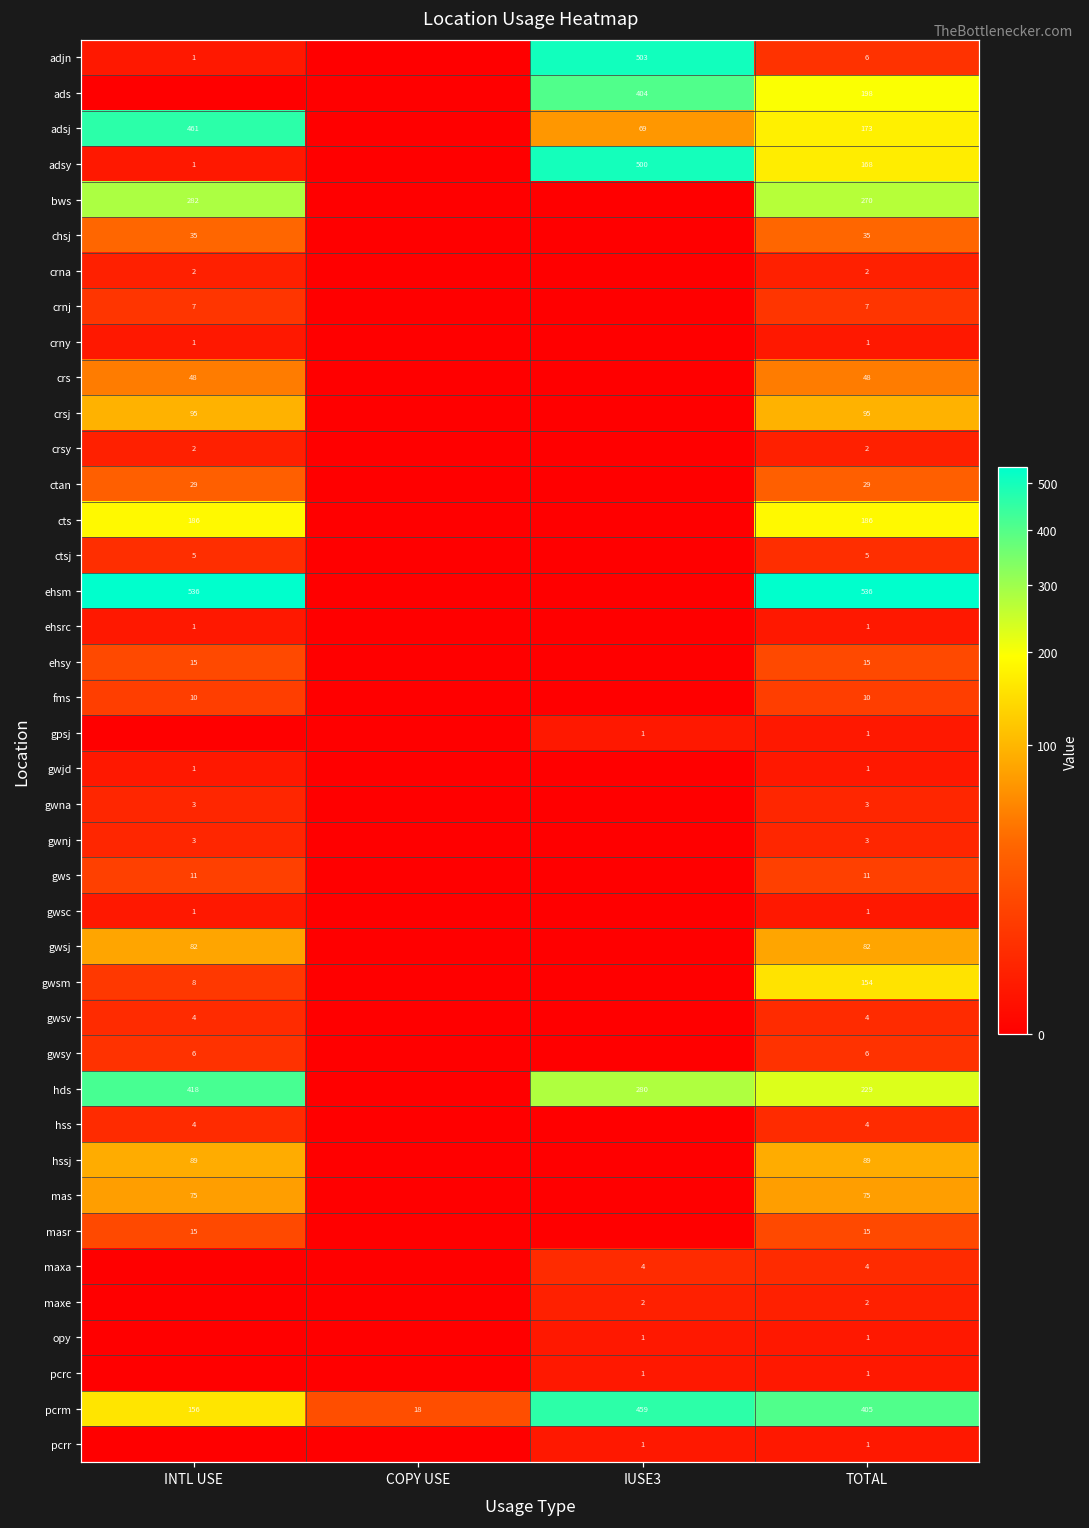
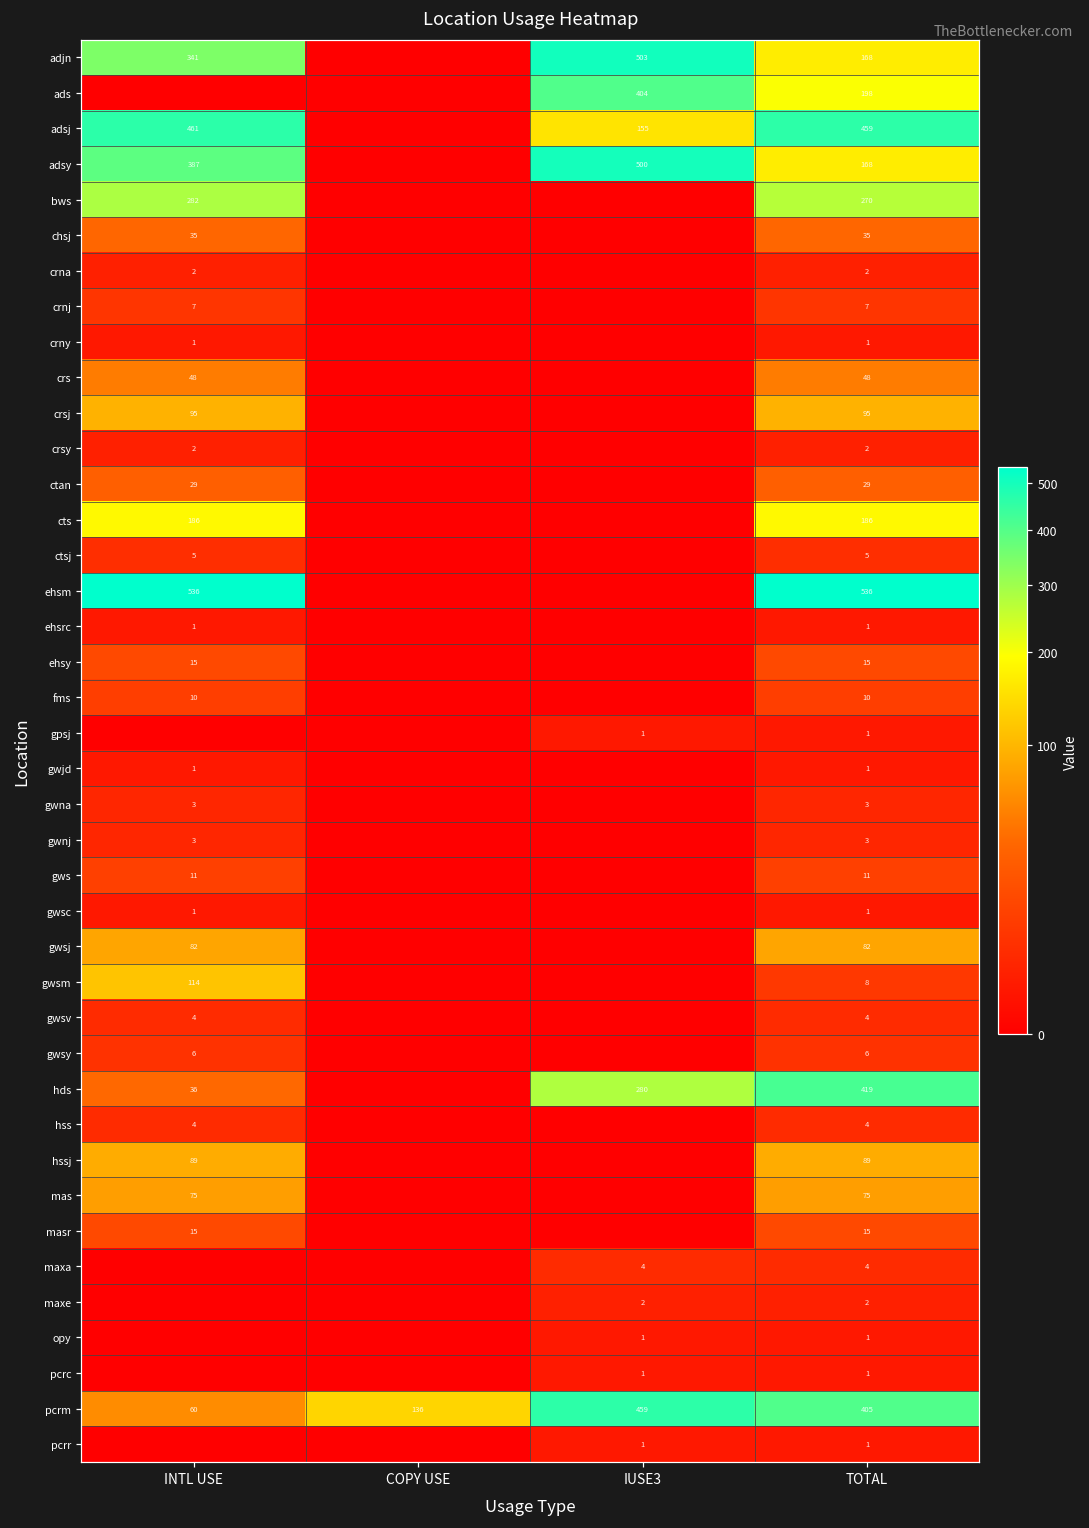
  {
    "adjn": {
-     "INTL USE": 1,
+     "INTL USE": 341,
      "IUSE3": 503,
-     "TOTAL": 6
+     "TOTAL": 168
    },
    "ads": {
      "IUSE3": 404,
      "TOTAL": 198
    },
    "adsj": {
      "INTL USE": 461,
-     "IUSE3": 69,
-     "TOTAL": 173
+     "IUSE3": 155,
+     "TOTAL": 459
    },
    "adsy": {
-     "INTL USE": 1,
+     "INTL USE": 387,
      "IUSE3": 500,
      "TOTAL": 168
    },
    "bws": {
      "INTL USE": 282,
      "TOTAL": 270
    },
    "chsj": {
      "INTL USE": 35,
      "TOTAL": 35
    },
    "crna": {
      "INTL USE": 2,
      "TOTAL": 2
    },
    "crnj": {
      "INTL USE": 7,
      "TOTAL": 7
    },
    "crny": {
      "INTL USE": 1,
      "TOTAL": 1
    },
    "crs": {
      "INTL USE": 48,
      "TOTAL": 48
    },
    "crsj": {
      "INTL USE": 95,
      "TOTAL": 95
    },
    "crsy": {
      "INTL USE": 2,
      "TOTAL": 2
    },
    "ctan": {
      "INTL USE": 29,
      "TOTAL": 29
    },
    "cts": {
      "INTL USE": 186,
      "TOTAL": 186
    },
    "ctsj": {
      "INTL USE": 5,
      "TOTAL": 5
    },
    "ehsm": {
      "INTL USE": 536,
      "TOTAL": 536
    },
    "ehsrc": {
      "INTL USE": 1,
      "TOTAL": 1
    },
    "ehsy": {
      "INTL USE": 15,
      "TOTAL": 15
    },
    "fms": {
      "INTL USE": 10,
      "TOTAL": 10
    },
    "gpsj": {
      "IUSE3": 1,
      "TOTAL": 1
    },
    "gwjd": {
      "INTL USE": 1,
      "TOTAL": 1
    },
    "gwna": {
      "INTL USE": 3,
      "TOTAL": 3
    },
    "gwnj": {
      "INTL USE": 3,
      "TOTAL": 3
    },
    "gws": {
      "INTL USE": 11,
      "TOTAL": 11
    },
    "gwsc": {
      "INTL USE": 1,
      "TOTAL": 1
    },
    "gwsj": {
      "INTL USE": 82,
      "TOTAL": 82
    },
    "gwsm": {
-     "INTL USE": 8,
-     "TOTAL": 154
+     "INTL USE": 114,
+     "TOTAL": 8
    },
    "gwsv": {
      "INTL USE": 4,
      "TOTAL": 4
    },
    "gwsy": {
      "INTL USE": 6,
      "TOTAL": 6
    },
    "hds": {
-     "INTL USE": 418,
+     "INTL USE": 36,
      "IUSE3": 280,
-     "TOTAL": 229
+     "TOTAL": 419
    },
    "hss": {
      "INTL USE": 4,
      "TOTAL": 4
    },
    "hssj": {
      "INTL USE": 89,
      "TOTAL": 89
    },
    "mas": {
      "INTL USE": 75,
      "TOTAL": 75
    },
    "masr": {
      "INTL USE": 15,
      "TOTAL": 15
    },
    "maxa": {
      "IUSE3": 4,
      "TOTAL": 4
    },
    "maxe": {
      "IUSE3": 2,
      "TOTAL": 2
    },
    "opy": {
      "IUSE3": 1,
      "TOTAL": 1
    },
    "pcrc": {
      "IUSE3": 1,
      "TOTAL": 1
    },
    "pcrm": {
-     "INTL USE": 156,
-     "COPY USE": 18,
+     "INTL USE": 60,
+     "COPY USE": 136,
      "IUSE3": 459,
      "TOTAL": 405
    },
    "pcrr": {
      "IUSE3": 1,
      "TOTAL": 1
    }
  }
